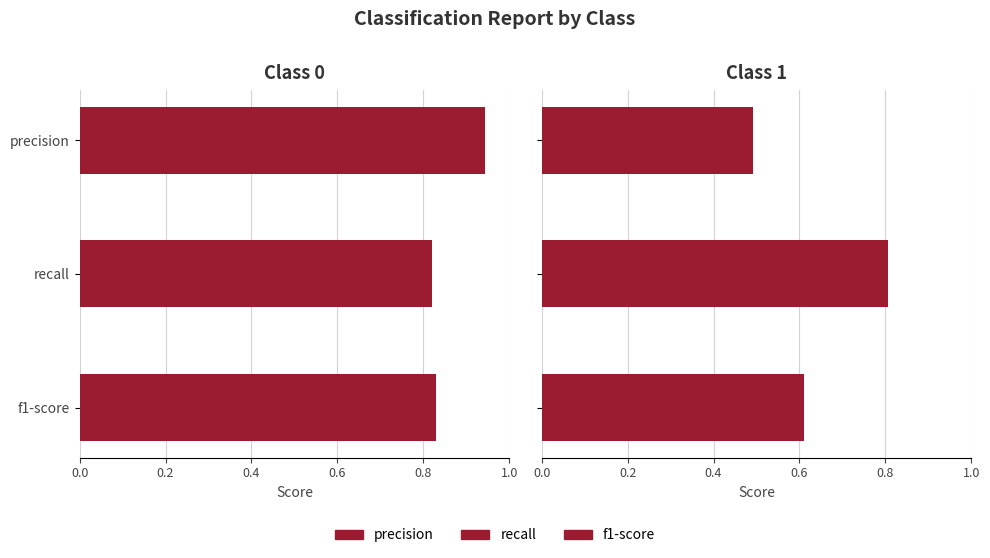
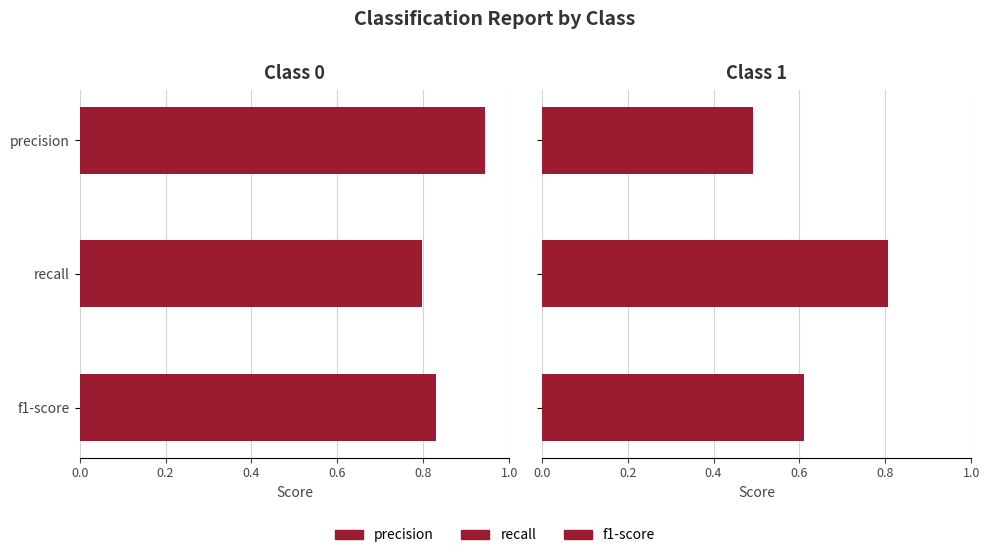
  {
    "Class 0": {
      "precision": 0.94,
-     "recall": 0.82,
+     "recall": 0.80,
      "f1-score": 0.83
    }
  }
